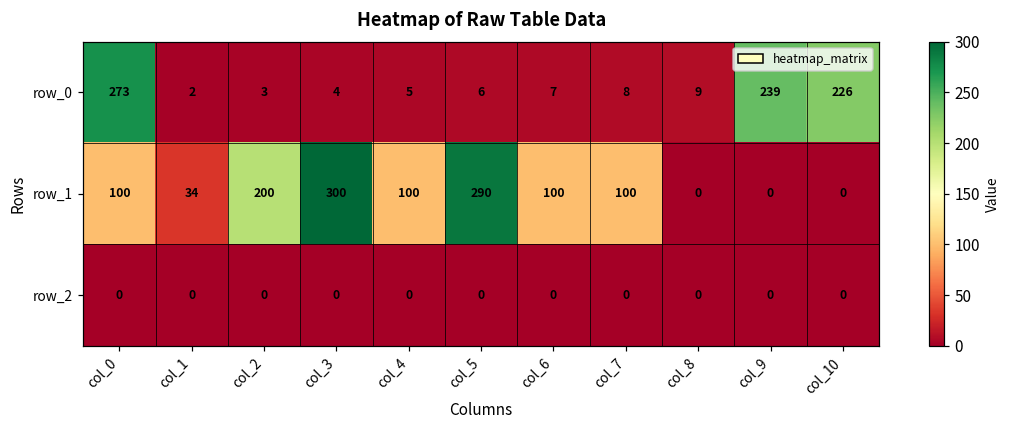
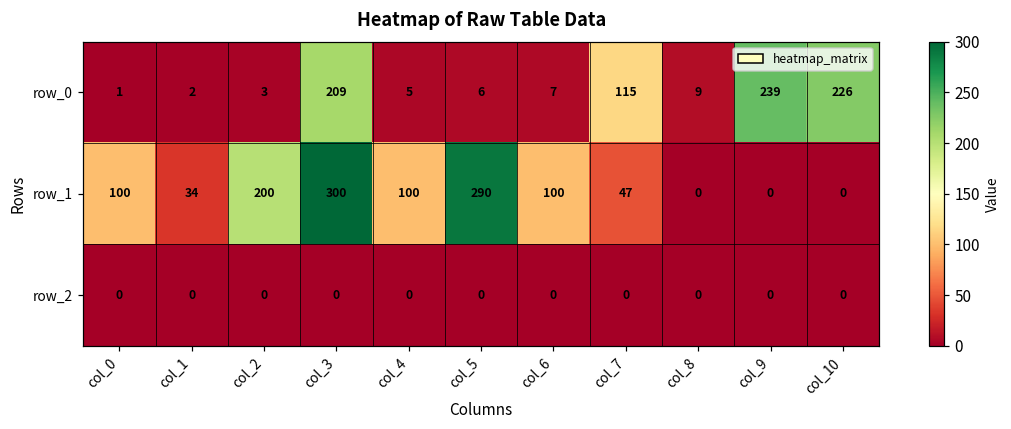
  {
    "row_0": {
-     "col_0": 273,
+     "col_0": 1,
      "col_1": 2,
      "col_2": 3,
-     "col_3": 4,
+     "col_3": 209,
      "col_4": 5,
      "col_5": 6,
      "col_6": 7,
-     "col_7": 8,
+     "col_7": 115,
      "col_8": 9,
      "col_9": 239,
      "col_10": 226
    },
    "row_1": {
      "col_0": 100,
      "col_1": 34,
      "col_2": 200,
      "col_3": 300,
      "col_4": 100,
      "col_5": 290,
      "col_6": 100,
-     "col_7": 100,
+     "col_7": 47,
      "col_8": 0,
      "col_9": 0,
      "col_10": 0
    },
    "row_2": {
      "col_0": 0,
      "col_1": 0,
      "col_2": 0,
      "col_3": 0,
      "col_4": 0,
      "col_5": 0,
      "col_6": 0,
      "col_7": 0,
      "col_8": 0,
      "col_9": 0,
      "col_10": 0
    }
  }
